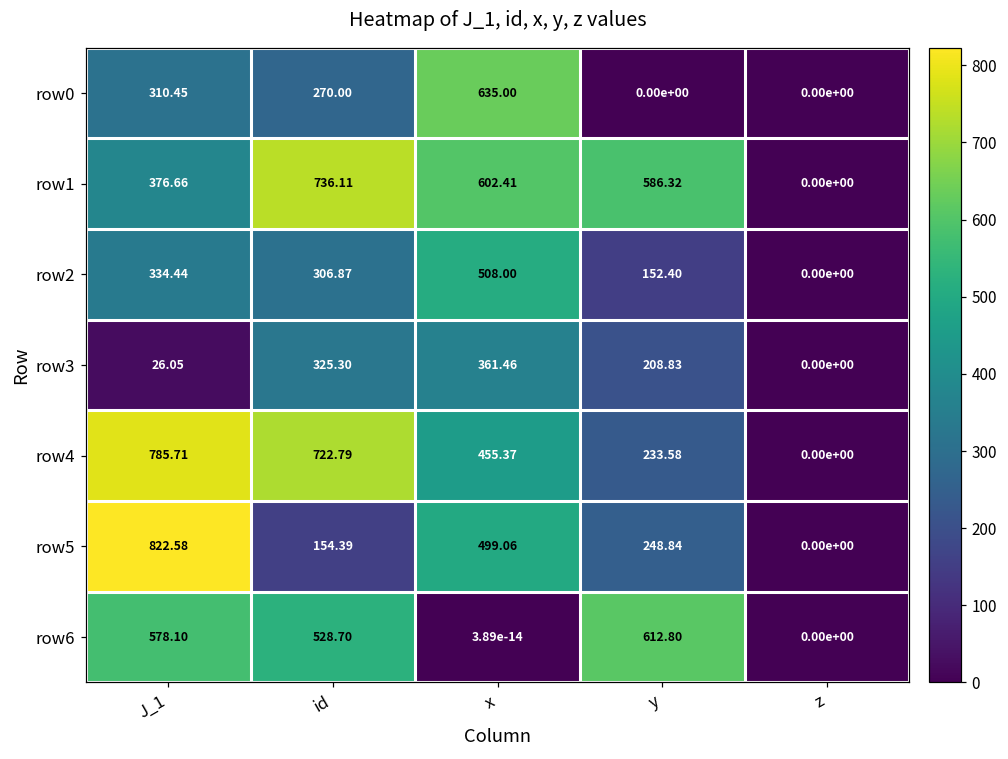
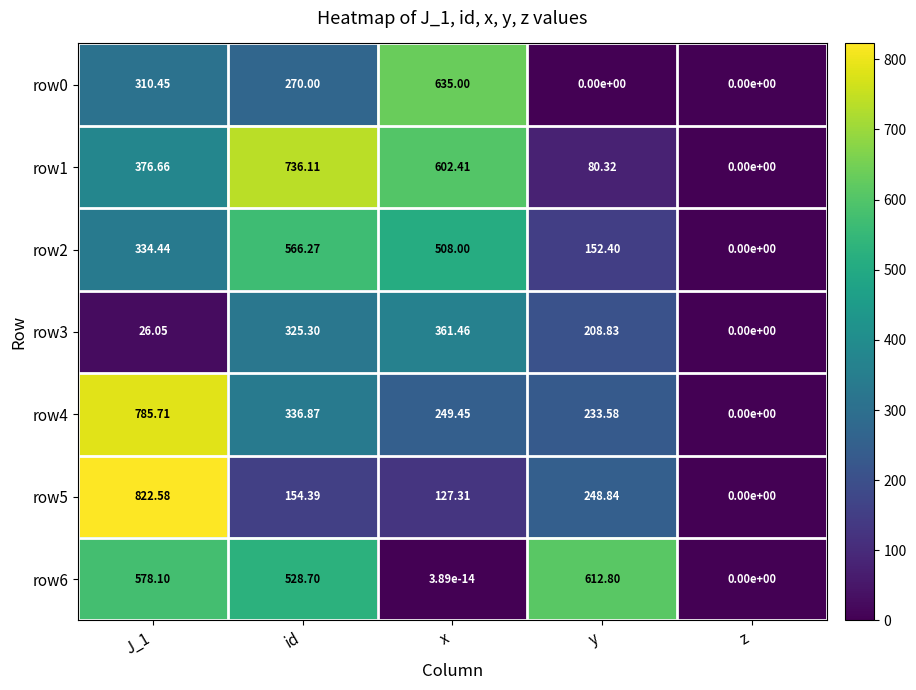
  {
    "row0": {
      "J_1": "310.45",
      "id": "270.00",
      "x": "635.00",
      "y": "0.00e+00",
      "z": "0.00e+00"
    },
    "row1": {
      "J_1": "376.66",
      "id": "736.11",
      "x": "602.41",
-     "y": "586.32",
+     "y": "80.32",
      "z": "0.00e+00"
    },
    "row2": {
      "J_1": "334.44",
-     "id": "306.87",
+     "id": "566.27",
      "x": "508.00",
      "y": "152.40",
      "z": "0.00e+00"
    },
    "row3": {
      "J_1": "26.05",
      "id": "325.30",
      "x": "361.46",
      "y": "208.83",
      "z": "0.00e+00"
    },
    "row4": {
      "J_1": "785.71",
-     "id": "722.79",
-     "x": "455.37",
+     "id": "336.87",
+     "x": "249.45",
      "y": "233.58",
      "z": "0.00e+00"
    },
    "row5": {
      "J_1": "822.58",
      "id": "154.39",
-     "x": "499.06",
+     "x": "127.31",
      "y": "248.84",
      "z": "0.00e+00"
    },
    "row6": {
      "J_1": "578.10",
      "id": "528.70",
      "x": "3.89e-14",
      "y": "612.80",
      "z": "0.00e+00"
    }
  }
